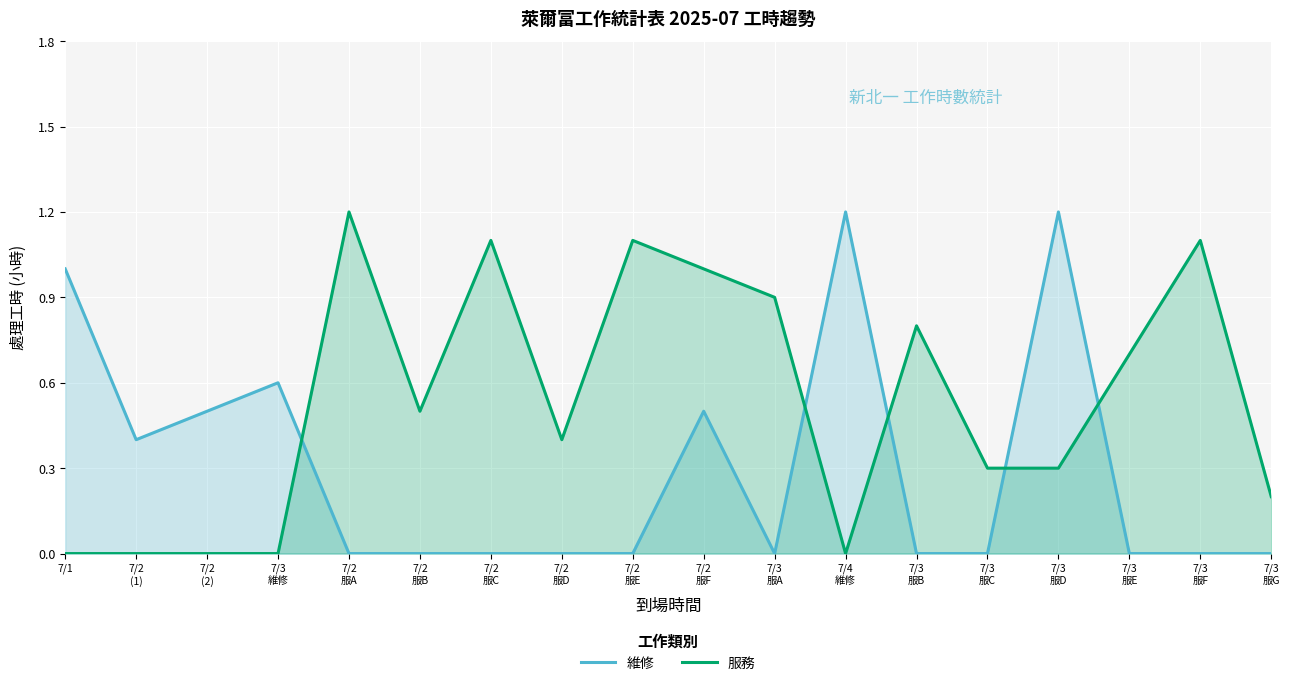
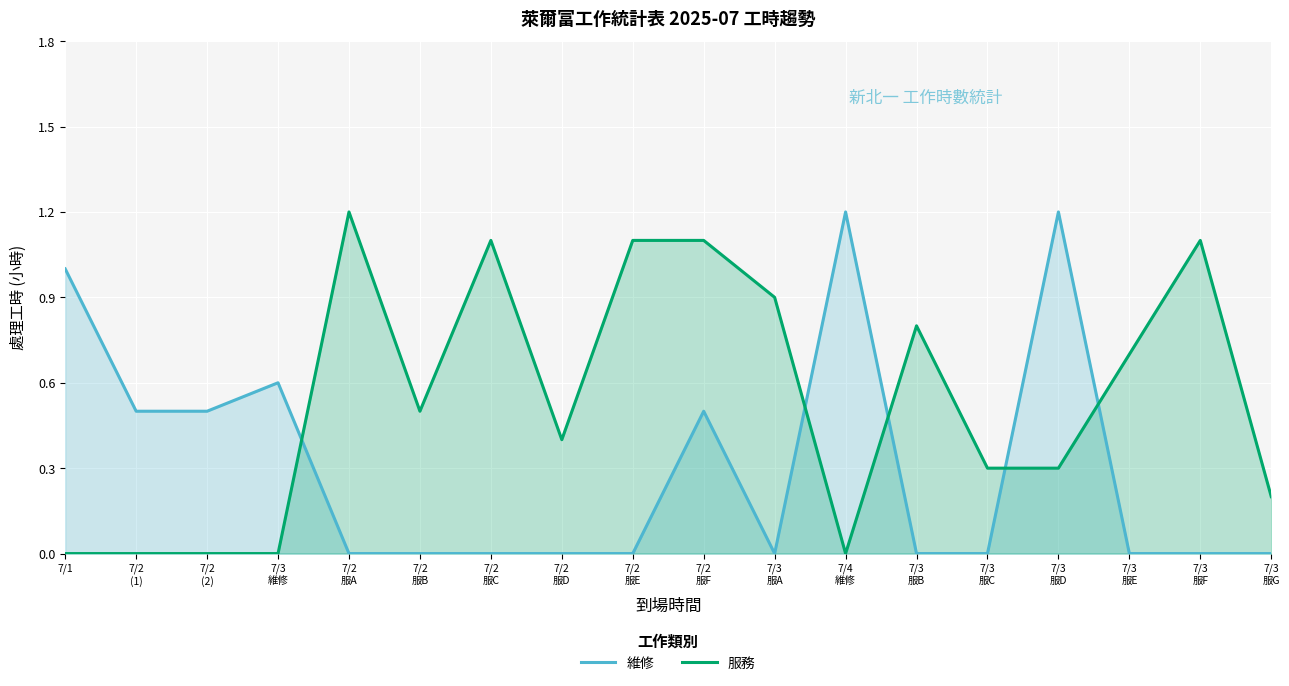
  {
    "維修": {
      "7/1": 1.0,
-     "7/2 (1)": 0.4,
+     "7/2 (1)": 0.5,
      "7/2 (2)": 0.5,
      "7/3 維修": 0.6,
      "7/2 服A": 0.0,
      "7/2 服B": 0.0,
      "7/2 服C": 0.0,
      "7/2 服D": 0.0,
      "7/2 服E": 0.0,
      "7/2 服F": 0.5,
      "7/3 服A": 0.0,
      "7/4 維修": 1.2,
      "7/3 服B": 0.0,
      "7/3 服C": 0.0,
      "7/3 服D": 1.2,
      "7/3 服E": 0.0,
      "7/3 服F": 0.0,
      "7/3 服G": 0.0
    },
    "服務": {
      "7/1": 0.0,
      "7/2 (1)": 0.0,
      "7/2 (2)": 0.0,
      "7/3 維修": 0.0,
      "7/2 服A": 1.2,
      "7/2 服B": 0.5,
      "7/2 服C": 1.1,
      "7/2 服D": 0.4,
      "7/2 服E": 1.1,
-     "7/2 服F": 1.0,
+     "7/2 服F": 1.1,
      "7/3 服A": 0.9,
      "7/4 維修": 0.0,
      "7/3 服B": 0.8,
      "7/3 服C": 0.3,
      "7/3 服D": 0.3,
      "7/3 服E": 0.7,
      "7/3 服F": 1.1,
      "7/3 服G": 0.2
    }
  }
